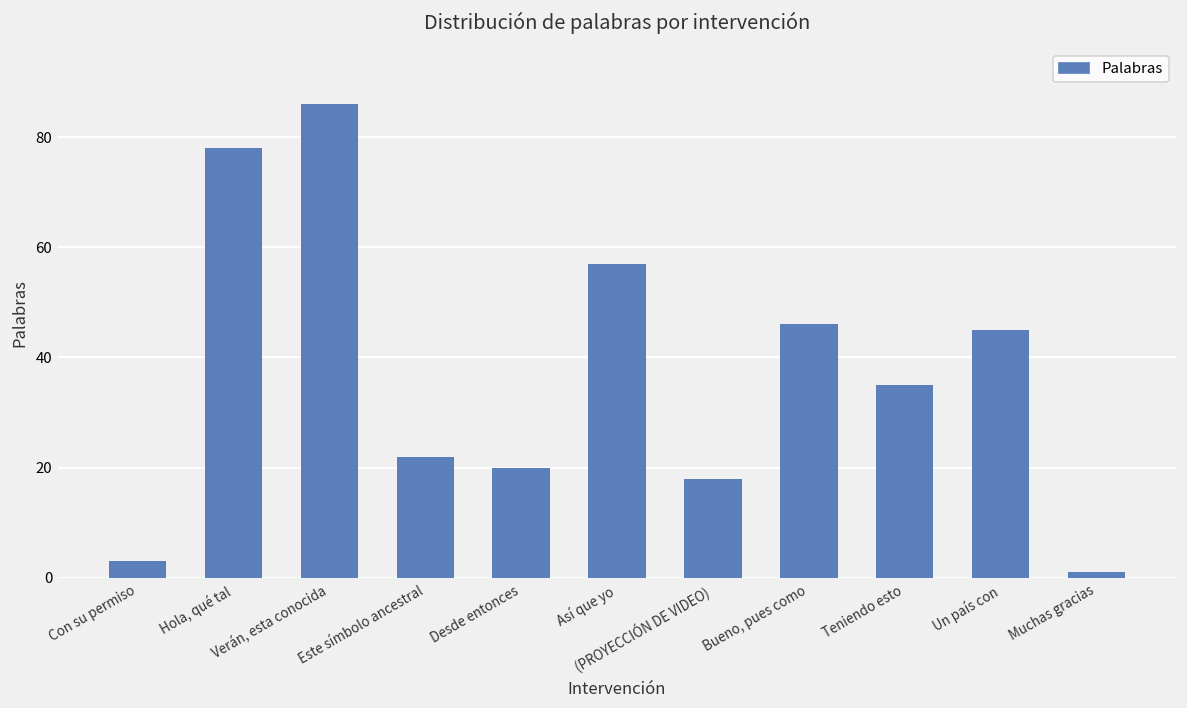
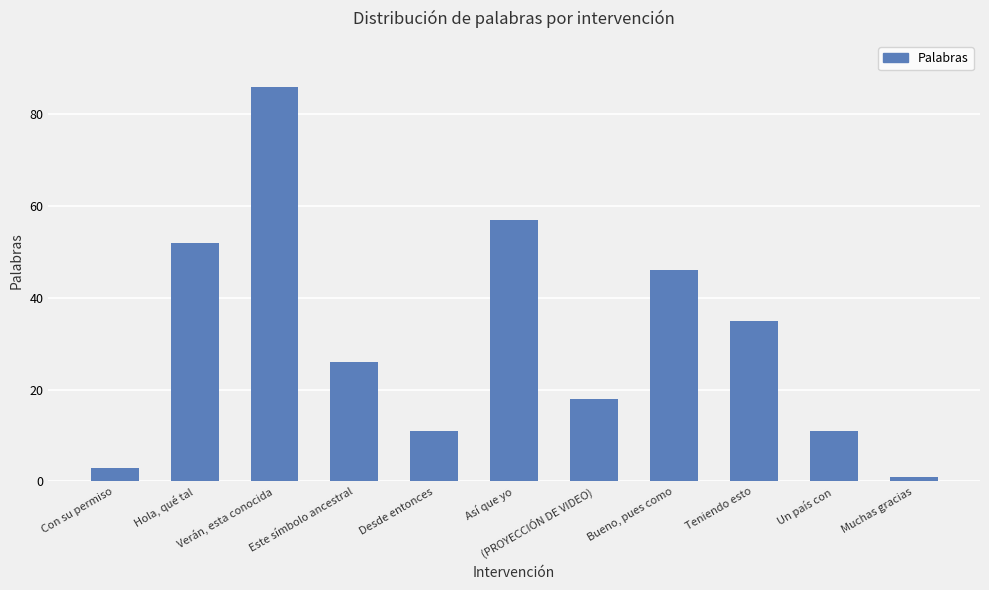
  {
    "Con su permiso": 3,
-   "Hola, qué tal": 78,
+   "Hola, qué tal": 52,
    "Verán, esta conocida": 86,
-   "Este símbolo ancestral": 22,
-   "Desde entonces": 20,
+   "Este símbolo ancestral": 26,
+   "Desde entonces": 11,
    "Así que yo": 57,
    "(PROYECCIÓN DE VIDEO)": 18,
    "Bueno, pues como": 46,
    "Teniendo esto": 35,
-   "Un país con": 45,
+   "Un país con": 11,
    "Muchas gracias": 1
  }
